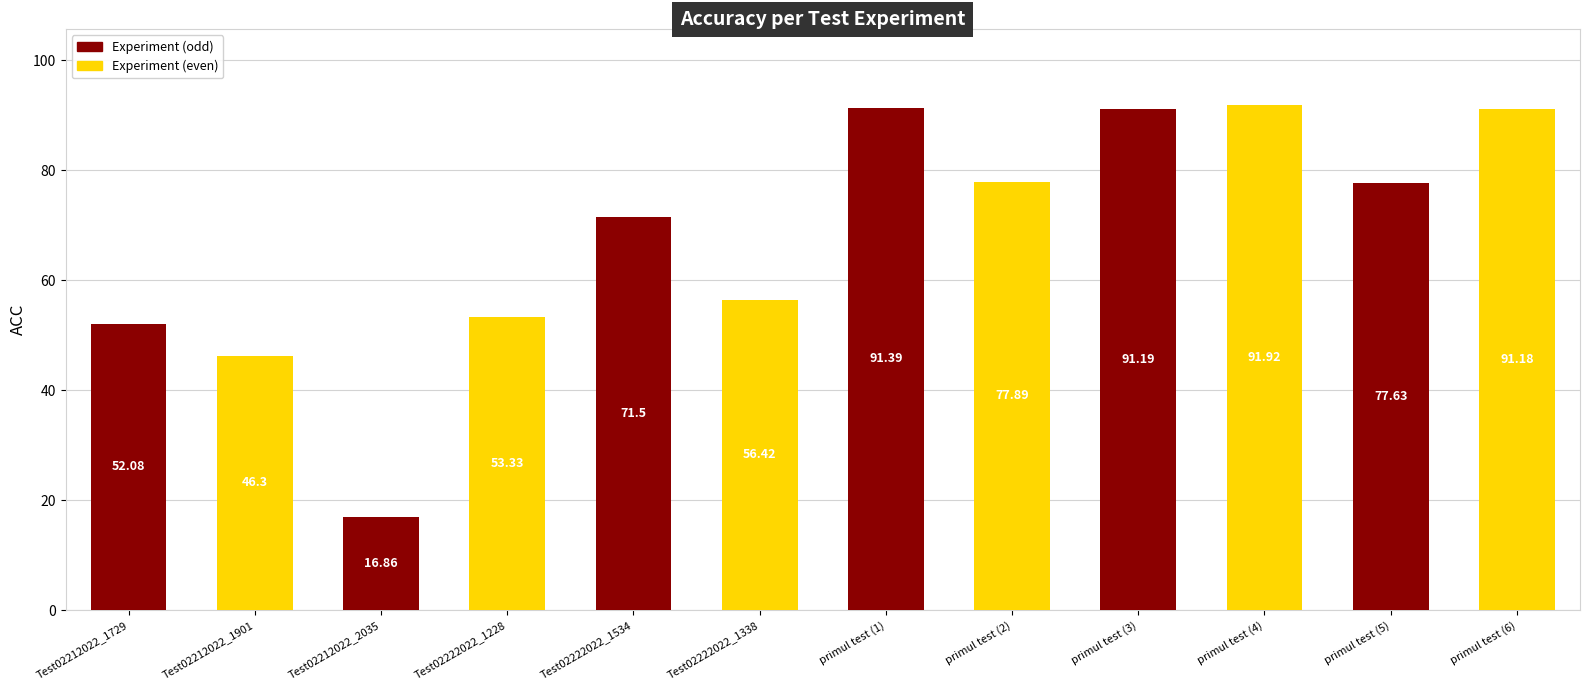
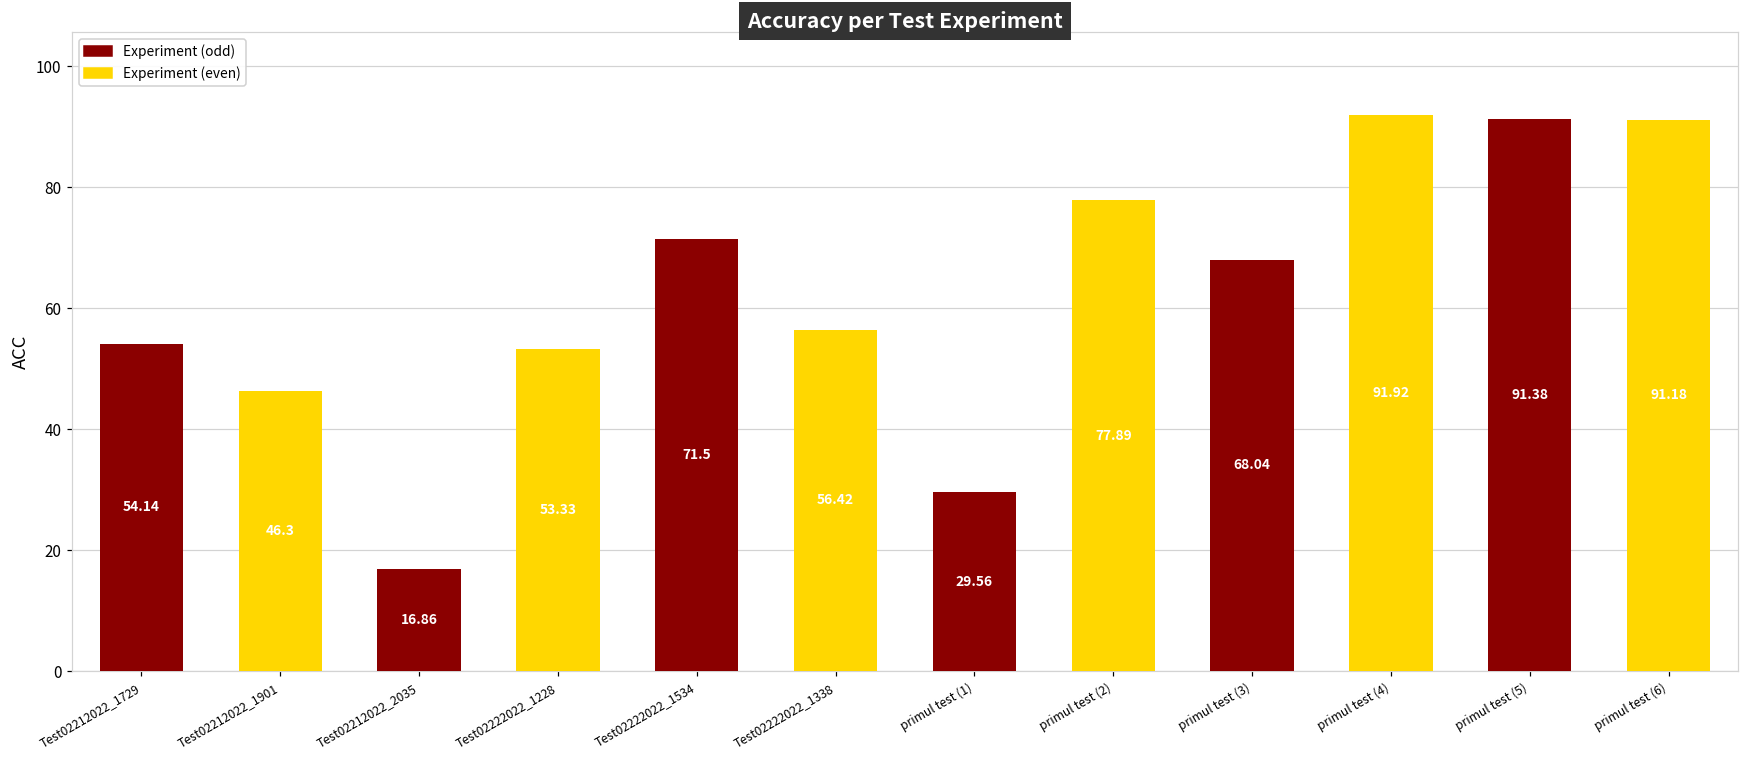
  {
-   "Test02212022_1729": 52.08,
+   "Test02212022_1729": 54.14,
    "Test02212022_1901": 46.3,
    "Test02212022_2035": 16.86,
    "Test02222022_1228": 53.33,
    "Test02222022_1534": 71.5,
    "Test02222022_1338": 56.42,
-   "primul test (1)": 91.39,
+   "primul test (1)": 29.56,
    "primul test (2)": 77.89,
-   "primul test (3)": 91.19,
+   "primul test (3)": 68.04,
    "primul test (4)": 91.92,
-   "primul test (5)": 77.63,
+   "primul test (5)": 91.38,
    "primul test (6)": 91.18
  }
